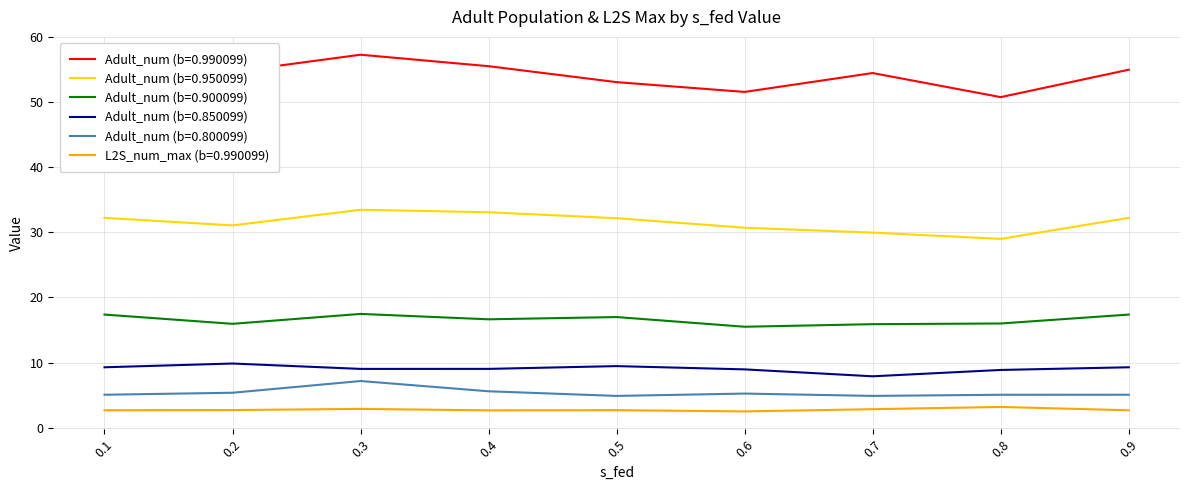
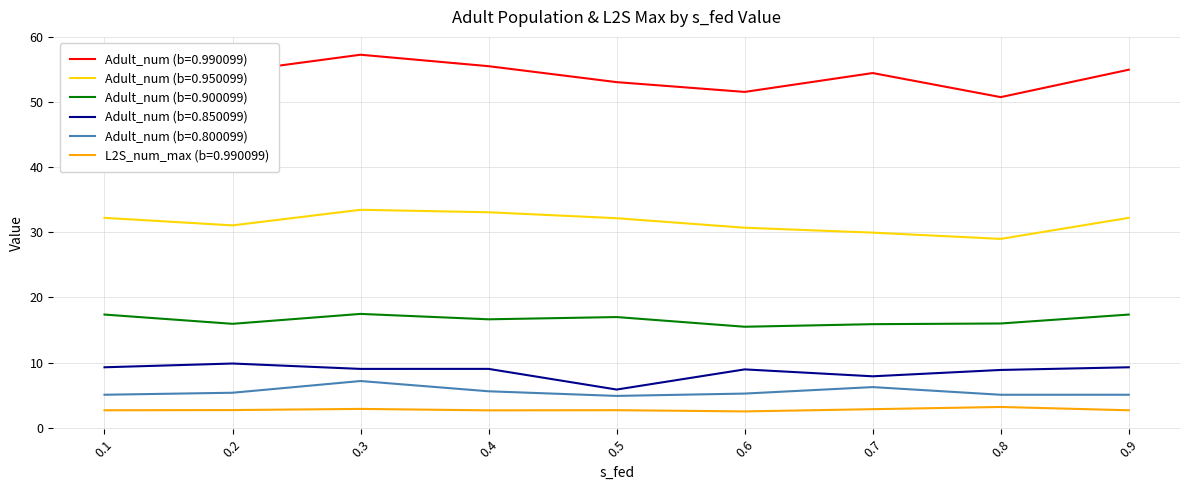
  {
    "Adult_num (b=0.990099)": {
      "0.3": 57,
      "0.4": 56,
      "0.5": 53,
      "0.6": 52,
      "0.7": 54,
      "0.8": 51,
      "0.9": 55
    },
    "Adult_num (b=0.900099)": {
      "0.1": 17,
      "0.2": 16,
      "0.3": 17,
      "0.4": 17,
      "0.5": 17,
      "0.6": 16,
      "0.7": 16,
      "0.8": 16,
      "0.9": 17
    },
    "Adult_num (b=0.850099)": {
      "0.1": 9,
      "0.2": 10,
      "0.3": 9,
      "0.4": 9,
-     "0.5": 9,
+     "0.5": 6,
      "0.6": 9,
      "0.7": 8,
      "0.8": 9,
      "0.9": 9
    },
    "Adult_num (b=0.800099)": {
      "0.1": 5,
      "0.2": 5,
      "0.3": 7,
      "0.4": 6,
      "0.5": 5,
      "0.6": 5,
-     "0.7": 5,
+     "0.7": 6,
      "0.8": 5,
      "0.9": 5
    }
  }
